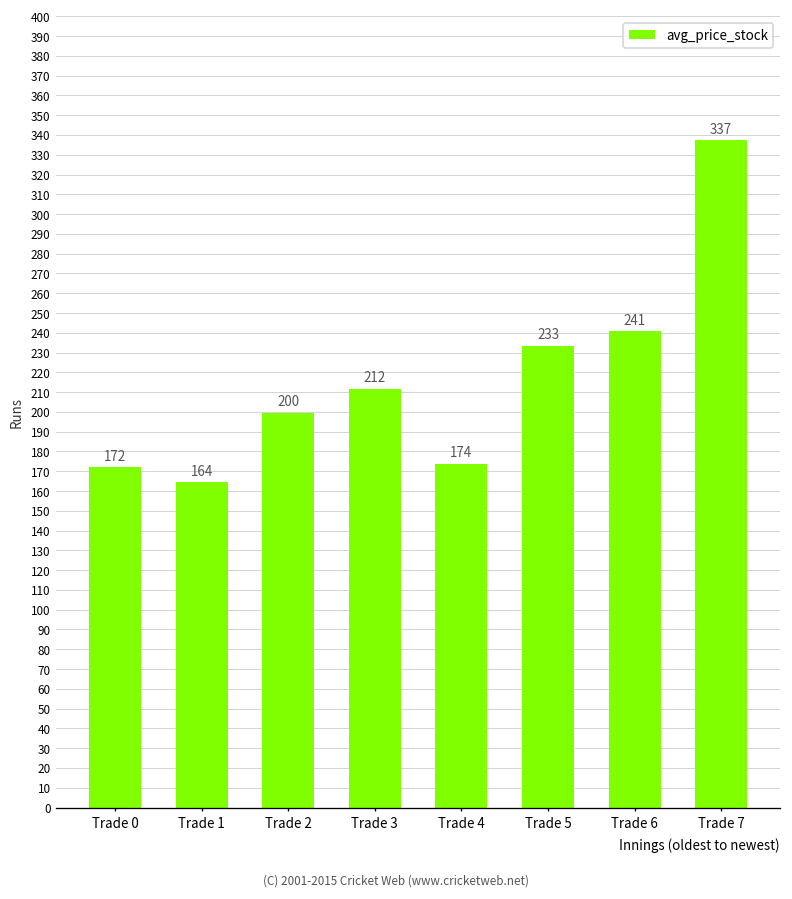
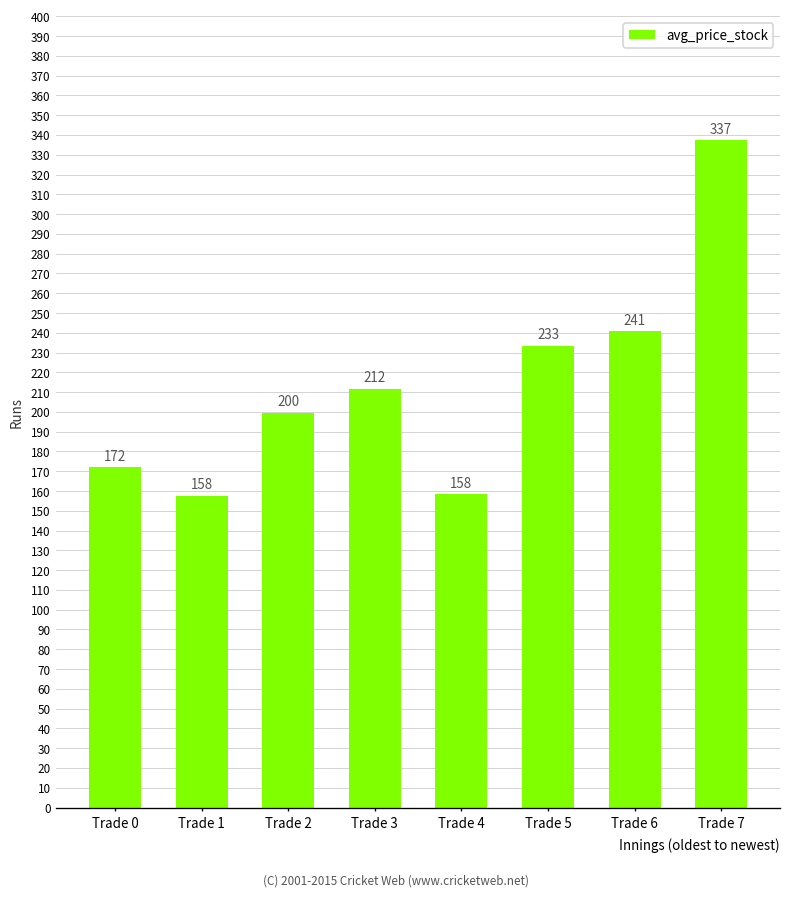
  {
    "Trade 0": 172,
-   "Trade 1": 164,
+   "Trade 1": 158,
    "Trade 2": 200,
    "Trade 3": 212,
-   "Trade 4": 174,
+   "Trade 4": 158,
    "Trade 5": 233,
    "Trade 6": 241,
    "Trade 7": 337
  }
